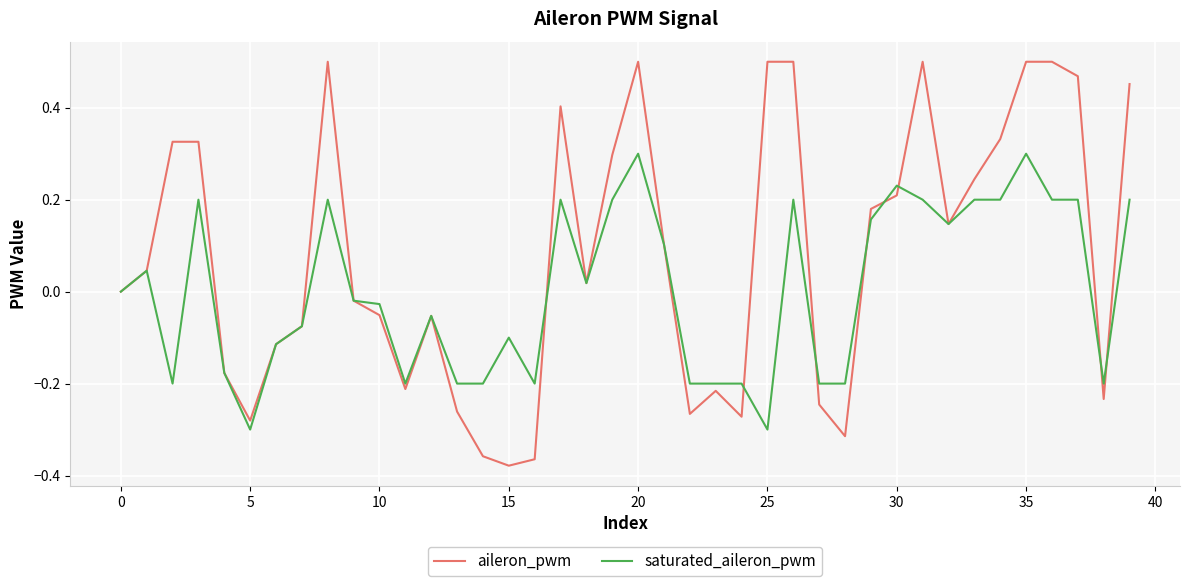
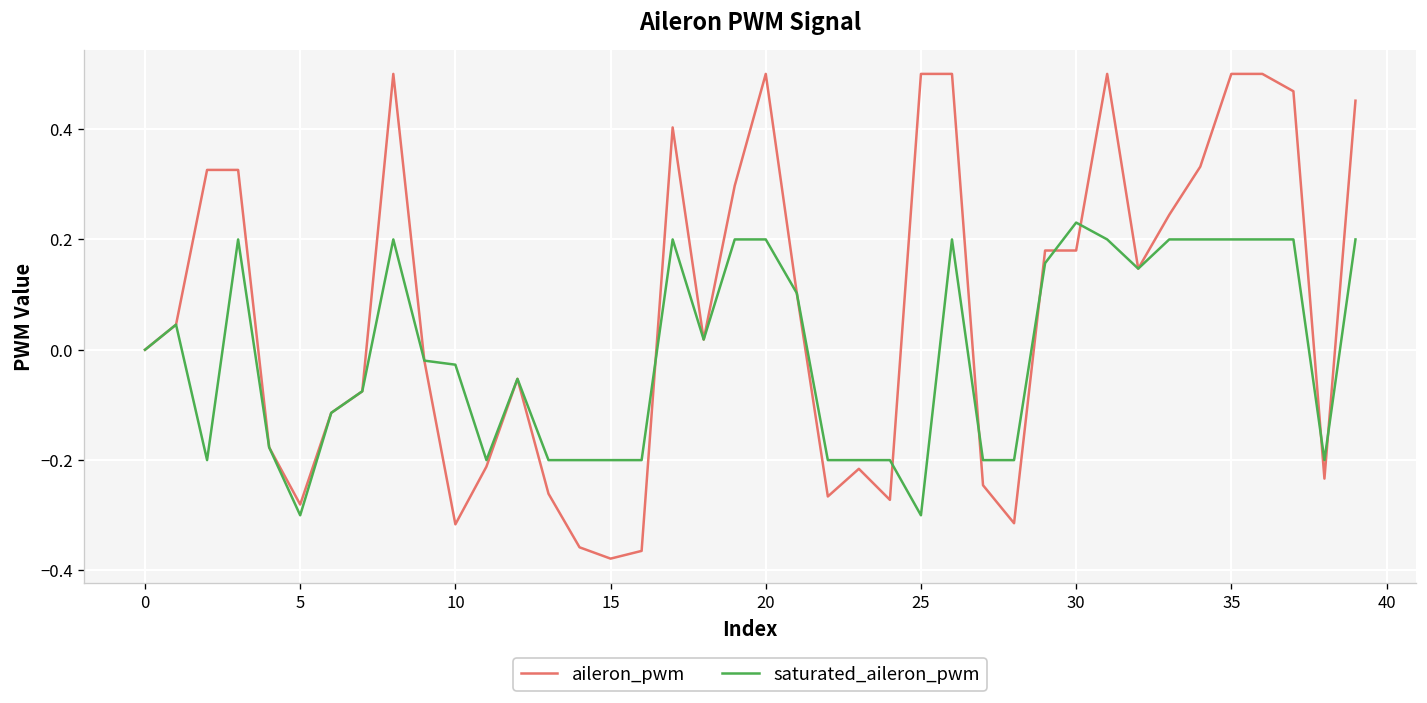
  {
    "aileron_pwm": {
      "5": -0.28,
-     "10": -0.05,
+     "10": -0.32,
      "15": -0.38,
      "20": 0.50,
      "25": 0.50,
-     "30": 0.21,
+     "30": 0.18,
      "35": 0.50
    },
    "saturated_aileron_pwm": {
      "5": -0.3,
      "10": -0.03,
-     "15": -0.1,
-     "20": 0.3,
+     "15": -0.2,
+     "20": 0.2,
      "25": -0.3,
      "30": 0.23,
-     "35": 0.3
+     "35": 0.2
    }
  }
